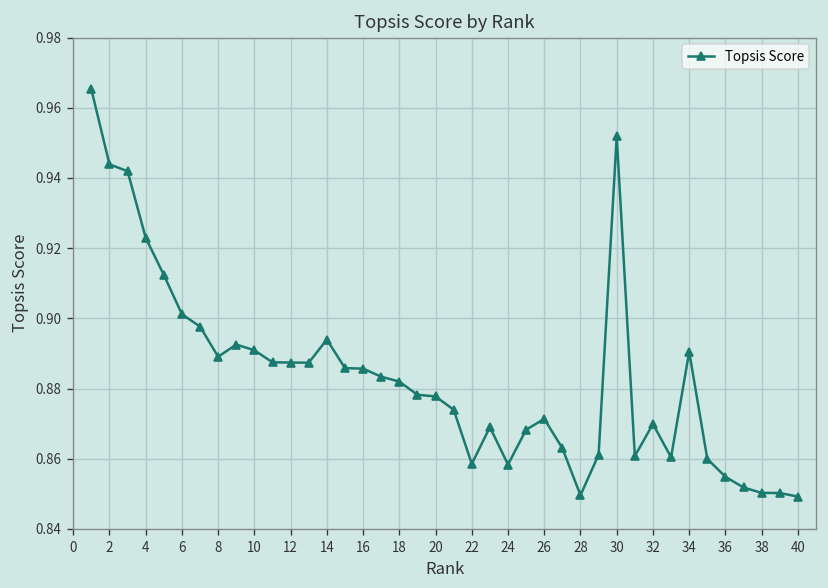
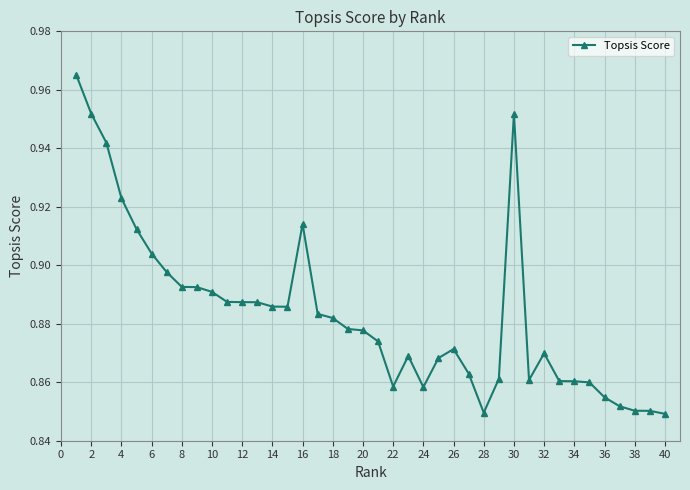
  {
-   "2": 0.944,
+   "2": 0.952,
    "4": 0.923,
-   "6": 0.901,
-   "8": 0.889,
+   "6": 0.904,
+   "8": 0.893,
    "10": 0.891,
    "12": 0.887,
-   "14": 0.894,
-   "16": 0.886,
+   "14": 0.886,
+   "16": 0.914,
    "18": 0.882,
    "20": 0.878,
    "22": 0.859,
    "24": 0.858,
    "26": 0.871,
    "28": 0.850,
    "30": 0.952,
    "32": 0.870,
-   "34": 0.890,
+   "34": 0.860,
    "36": 0.855,
    "38": 0.850,
    "40": 0.849
  }
